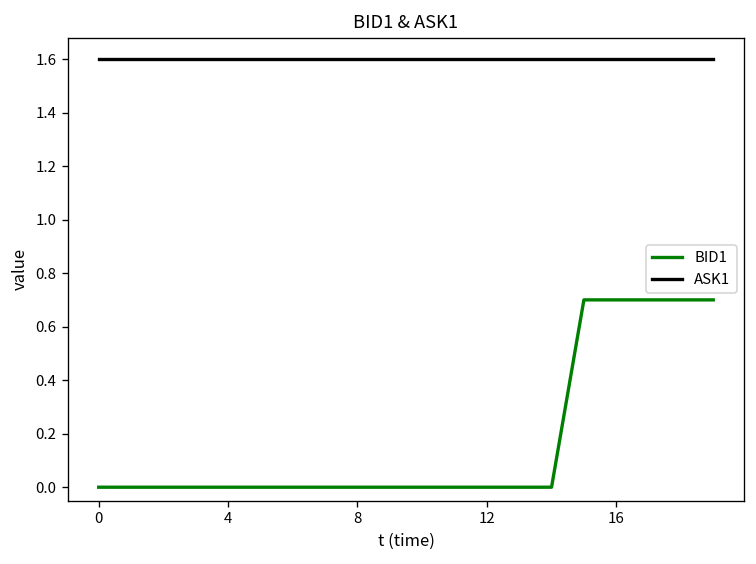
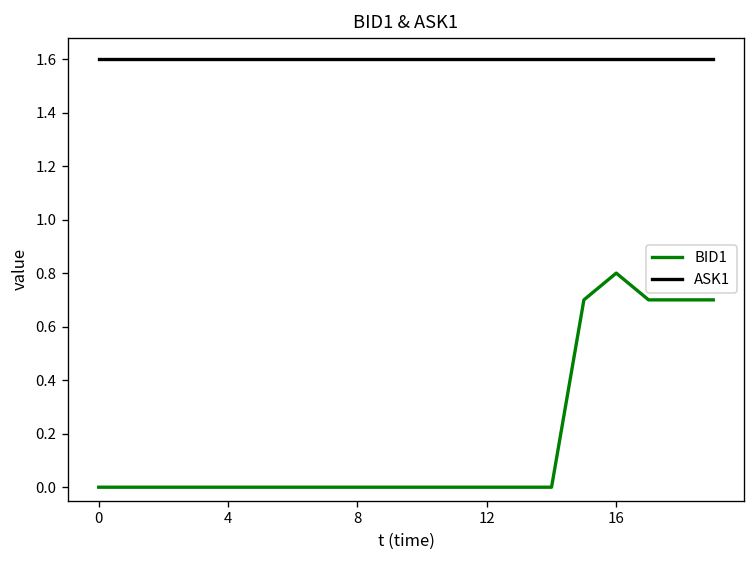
  {
    "BID1": {
      "0": 0.0,
      "4": 0.0,
      "8": 0.0,
      "12": 0.0,
-     "16": 0.7
+     "16": 0.8
    },
    "ASK1": {
      "0": 1.6,
      "4": 1.6,
      "8": 1.6,
      "12": 1.6,
      "16": 1.6
    }
  }
